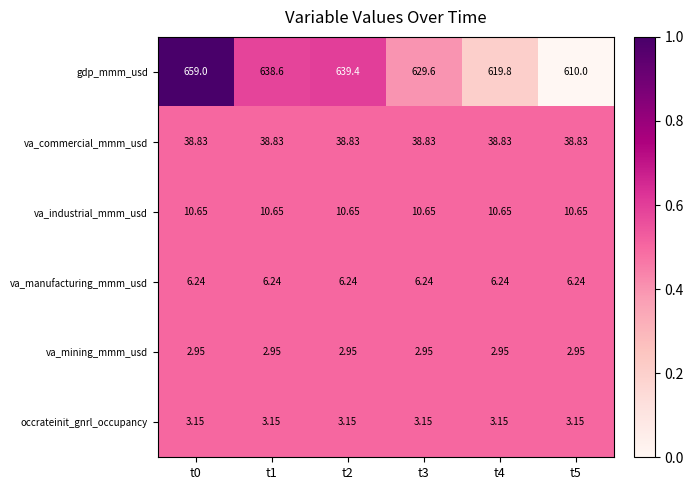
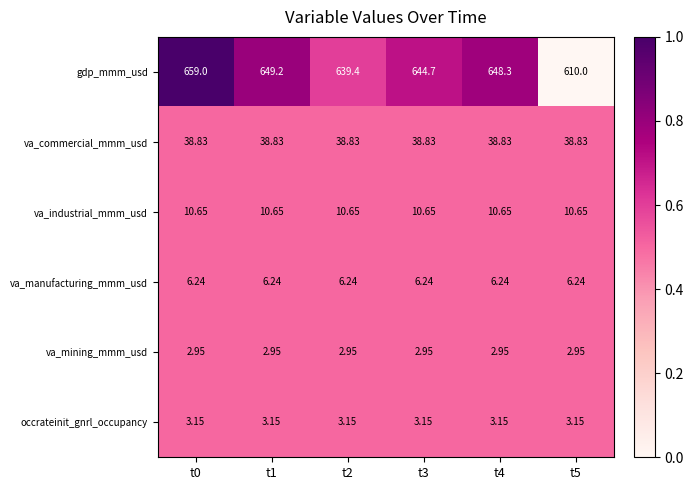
  {
    "gdp_mmm_usd": {
      "t0": 659.0,
-     "t1": 638.6,
+     "t1": 649.2,
      "t2": 639.4,
-     "t3": 629.6,
-     "t4": 619.8,
+     "t3": 644.7,
+     "t4": 648.3,
      "t5": 610.0
    },
    "va_commercial_mmm_usd": {
      "t0": 38.83,
      "t1": 38.83,
      "t2": 38.83,
      "t3": 38.83,
      "t4": 38.83,
      "t5": 38.83
    },
    "va_industrial_mmm_usd": {
      "t0": 10.65,
      "t1": 10.65,
      "t2": 10.65,
      "t3": 10.65,
      "t4": 10.65,
      "t5": 10.65
    },
    "va_manufacturing_mmm_usd": {
      "t0": 6.24,
      "t1": 6.24,
      "t2": 6.24,
      "t3": 6.24,
      "t4": 6.24,
      "t5": 6.24
    },
    "va_mining_mmm_usd": {
      "t0": 2.95,
      "t1": 2.95,
      "t2": 2.95,
      "t3": 2.95,
      "t4": 2.95,
      "t5": 2.95
    },
    "occrateinit_gnrl_occupancy": {
      "t0": 3.15,
      "t1": 3.15,
      "t2": 3.15,
      "t3": 3.15,
      "t4": 3.15,
      "t5": 3.15
    }
  }
